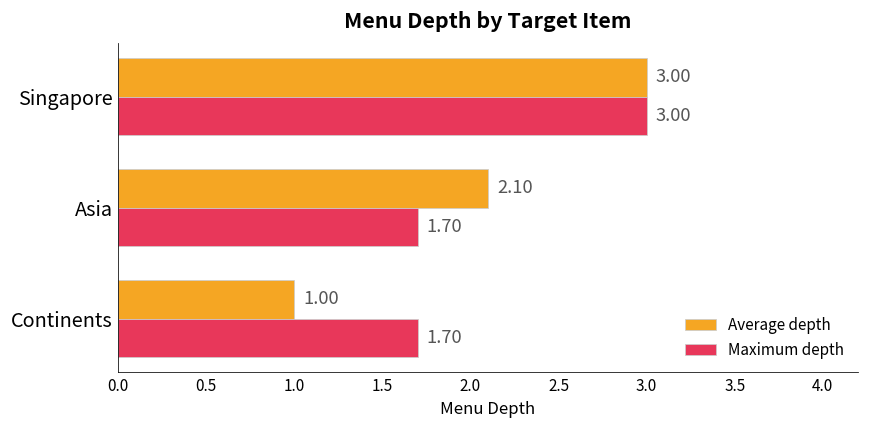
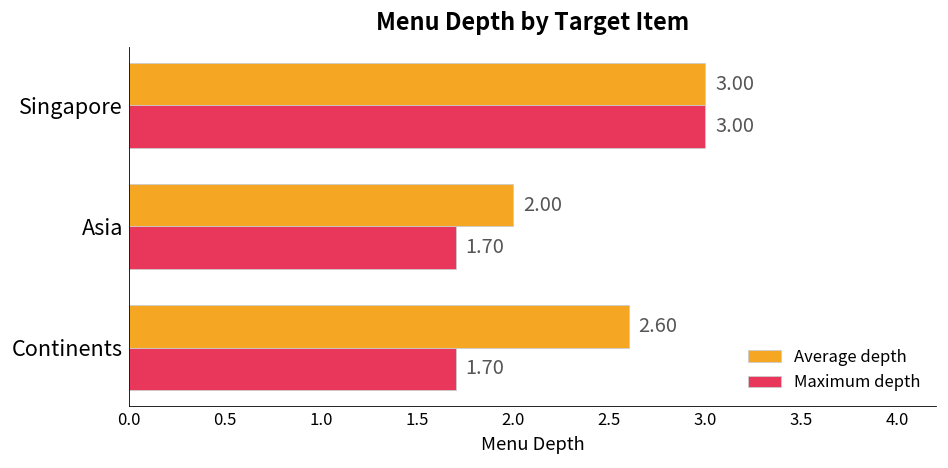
  {
    "Average depth": {
      "Singapore": 3.00,
-     "Asia": 2.10,
-     "Continents": 1.00
+     "Asia": 2.00,
+     "Continents": 2.60
    },
    "Maximum depth": {
      "Singapore": 3.00,
      "Asia": 1.70,
      "Continents": 1.70
    }
  }
